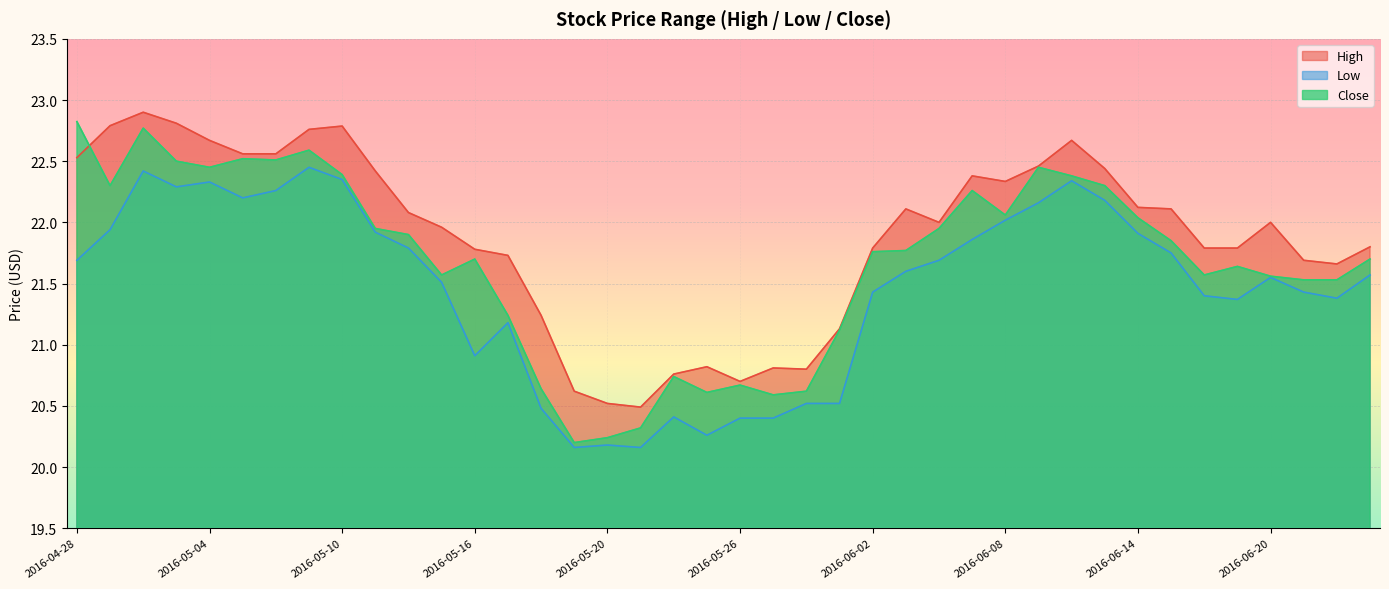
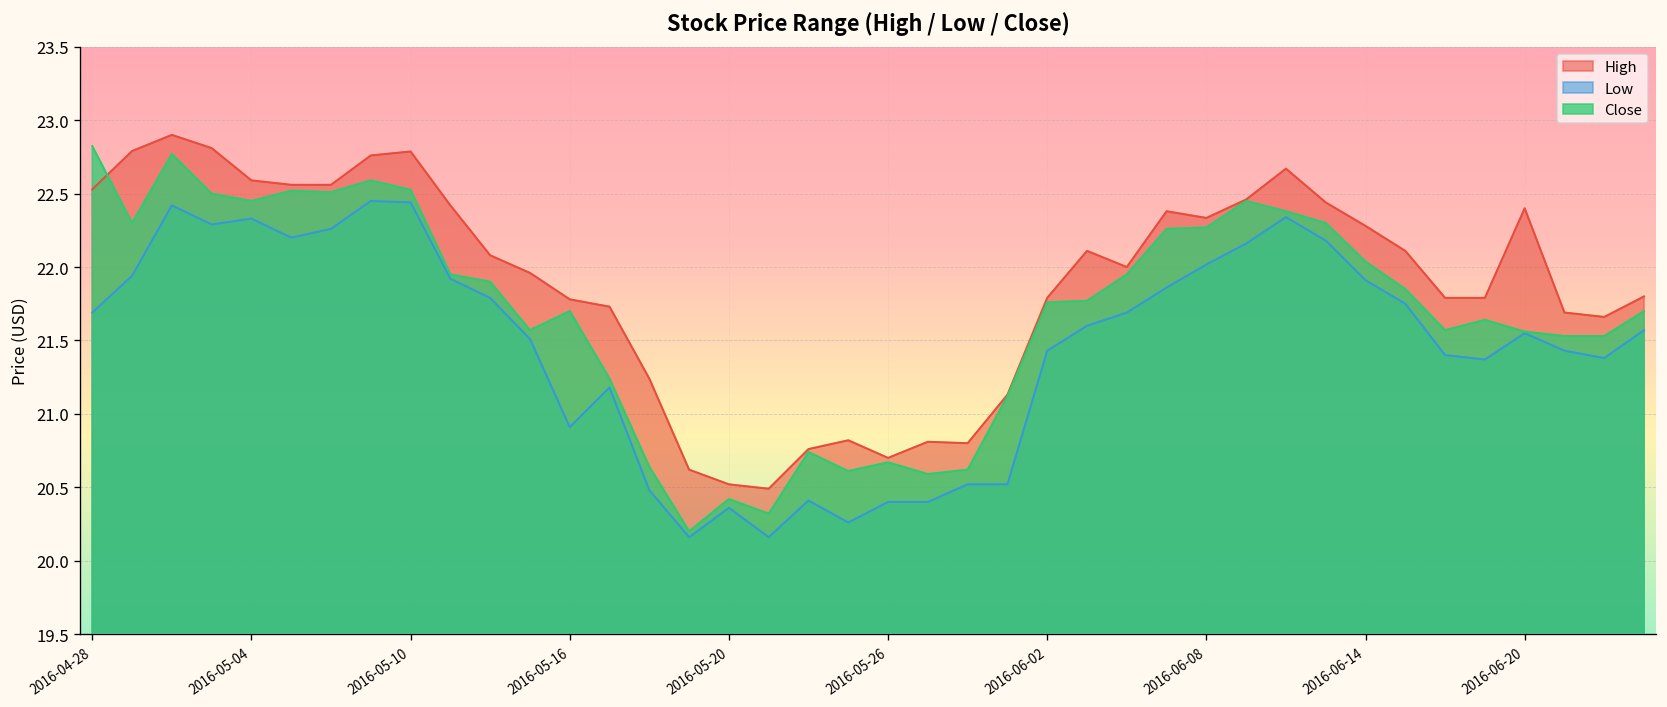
  {
    "High": {
      "2016-04-28": 22.53,
-     "2016-05-04": 22.67,
+     "2016-05-04": 22.59,
      "2016-05-10": 22.79,
      "2016-05-16": 21.78,
      "2016-05-20": 20.52,
      "2016-05-26": 20.70,
      "2016-06-02": 21.79,
      "2016-06-08": 22.33,
-     "2016-06-14": 22.12,
-     "2016-06-20": 22.0
+     "2016-06-14": 22.28,
+     "2016-06-20": 22.4
    },
    "Low": {
      "2016-04-28": 21.69,
      "2016-05-04": 22.33,
-     "2016-05-10": 22.35,
+     "2016-05-10": 22.44,
      "2016-05-16": 20.91,
-     "2016-05-20": 20.18,
+     "2016-05-20": 20.36,
      "2016-05-26": 20.40,
      "2016-06-02": 21.43,
      "2016-06-08": 22.02,
      "2016-06-14": 21.91
    },
    "Close": {
      "2016-04-28": 22.82,
      "2016-05-04": 22.45,
-     "2016-05-10": 22.39,
+     "2016-05-10": 22.53,
      "2016-05-16": 21.70,
-     "2016-05-20": 20.24,
+     "2016-05-20": 20.42,
      "2016-05-26": 20.67,
      "2016-06-02": 21.76,
-     "2016-06-08": 22.06,
+     "2016-06-08": 22.27,
      "2016-06-14": 22.04
    }
  }
